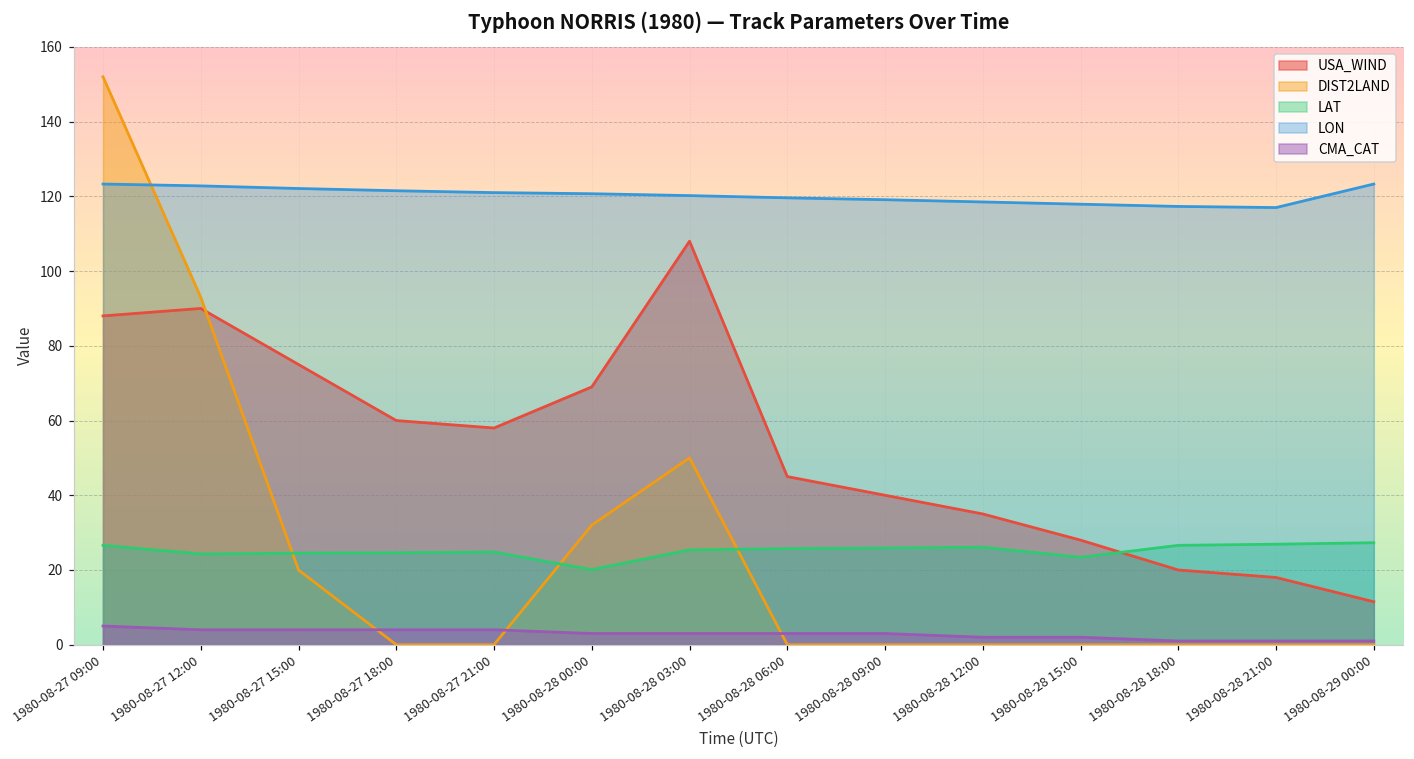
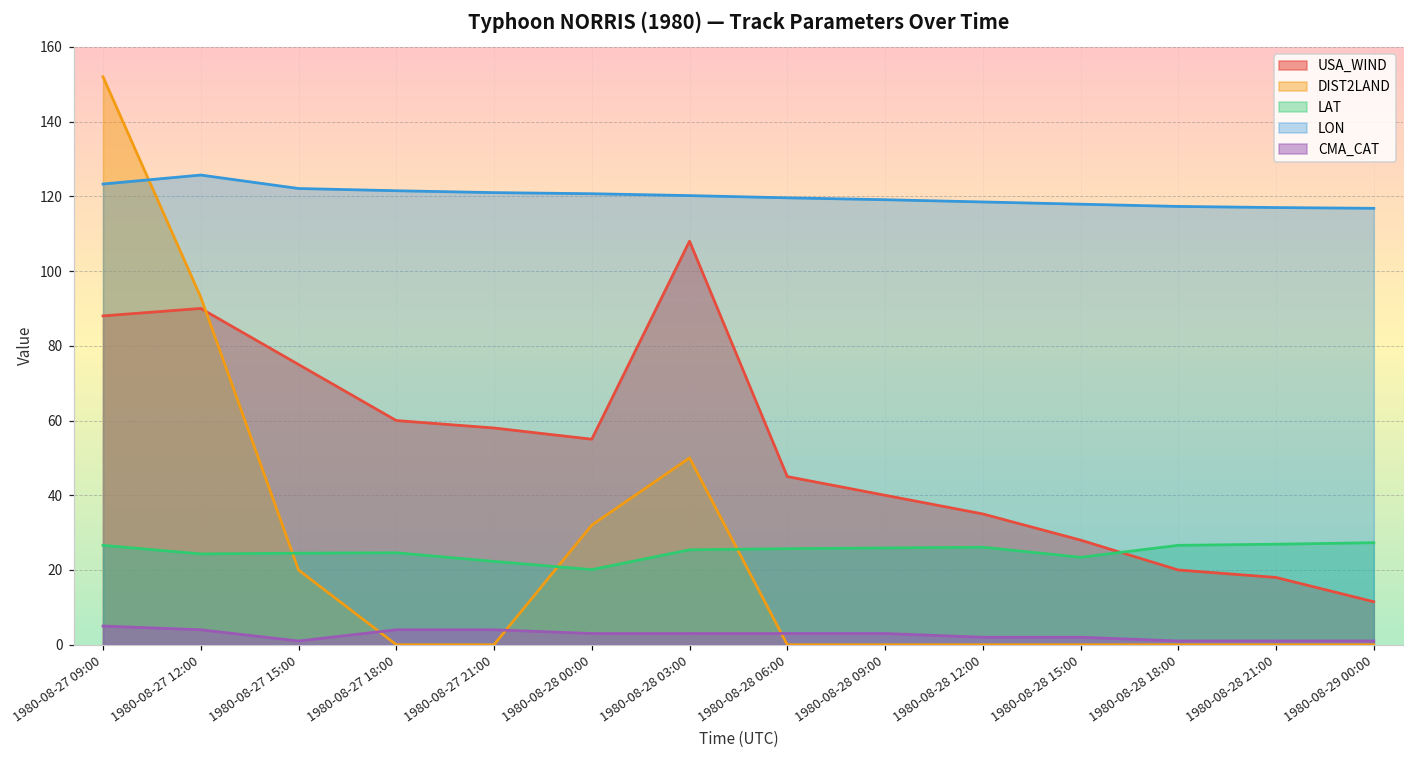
  {
    "USA_WIND": {
      "1980-08-27 09:00": 88,
      "1980-08-27 12:00": 90,
      "1980-08-27 15:00": 75,
      "1980-08-27 18:00": 60,
      "1980-08-27 21:00": 58,
-     "1980-08-28 00:00": 69,
+     "1980-08-28 00:00": 55,
      "1980-08-28 03:00": 108,
      "1980-08-28 06:00": 45,
      "1980-08-28 09:00": 40,
      "1980-08-28 12:00": 35,
      "1980-08-28 15:00": 28,
      "1980-08-28 18:00": 20,
      "1980-08-28 21:00": 18,
      "1980-08-29 00:00": 12
    },
    "DIST2LAND": {
      "1980-08-27 09:00": 152,
      "1980-08-27 12:00": 93,
      "1980-08-27 15:00": 20,
      "1980-08-27 18:00": 0,
      "1980-08-27 21:00": 0,
      "1980-08-28 00:00": 32,
      "1980-08-28 03:00": 50,
      "1980-08-28 06:00": 0,
      "1980-08-28 09:00": 0,
      "1980-08-28 12:00": 0,
      "1980-08-28 15:00": 0,
      "1980-08-28 18:00": 0,
      "1980-08-28 21:00": 0,
      "1980-08-29 00:00": 0
    },
    "LAT": {
      "1980-08-27 09:00": 27,
      "1980-08-27 12:00": 24,
      "1980-08-27 15:00": 25,
      "1980-08-27 18:00": 25,
-     "1980-08-27 21:00": 25,
+     "1980-08-27 21:00": 22,
      "1980-08-28 00:00": 20,
      "1980-08-28 03:00": 25,
      "1980-08-28 06:00": 26,
      "1980-08-28 09:00": 26,
      "1980-08-28 12:00": 26,
      "1980-08-28 15:00": 23,
      "1980-08-28 18:00": 27,
      "1980-08-28 21:00": 27,
      "1980-08-29 00:00": 27
    },
    "LON": {
      "1980-08-27 09:00": 123,
-     "1980-08-27 12:00": 123,
+     "1980-08-27 12:00": 126,
      "1980-08-27 15:00": 122,
      "1980-08-27 18:00": 122,
      "1980-08-27 21:00": 121,
      "1980-08-28 00:00": 121,
      "1980-08-28 03:00": 120,
      "1980-08-28 06:00": 120,
      "1980-08-28 09:00": 119,
      "1980-08-28 12:00": 119,
      "1980-08-28 15:00": 118,
      "1980-08-28 18:00": 117,
      "1980-08-28 21:00": 117,
-     "1980-08-29 00:00": 123
+     "1980-08-29 00:00": 117
    },
    "CMA_CAT": {
      "1980-08-27 09:00": 5,
      "1980-08-27 12:00": 4,
-     "1980-08-27 15:00": 4,
+     "1980-08-27 15:00": 1,
      "1980-08-27 18:00": 4,
      "1980-08-27 21:00": 4,
      "1980-08-28 00:00": 3,
      "1980-08-28 03:00": 3,
      "1980-08-28 06:00": 3,
      "1980-08-28 09:00": 3,
      "1980-08-28 12:00": 2,
      "1980-08-28 15:00": 2,
      "1980-08-28 18:00": 1,
      "1980-08-28 21:00": 1,
      "1980-08-29 00:00": 1
    }
  }
